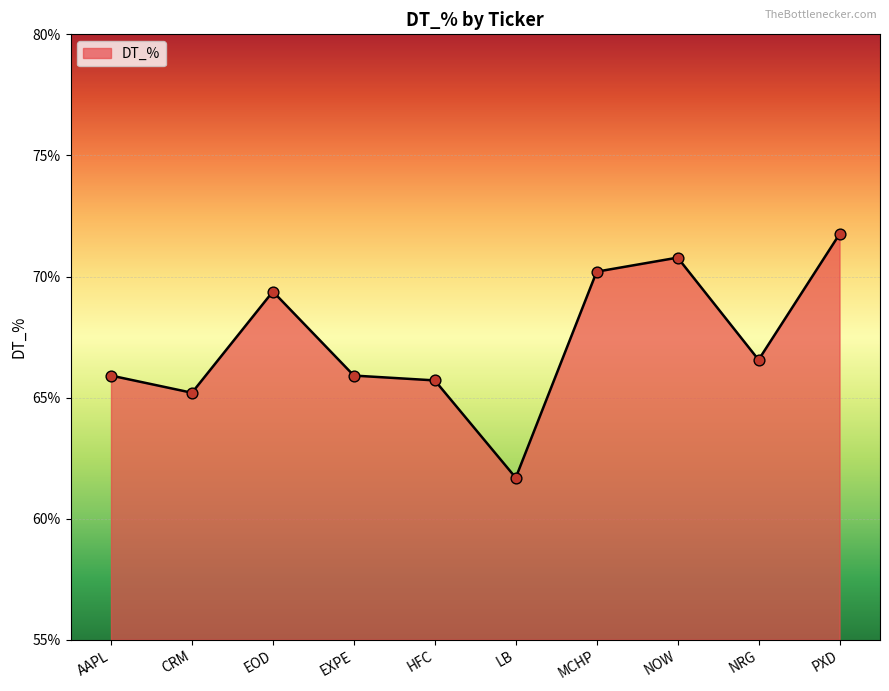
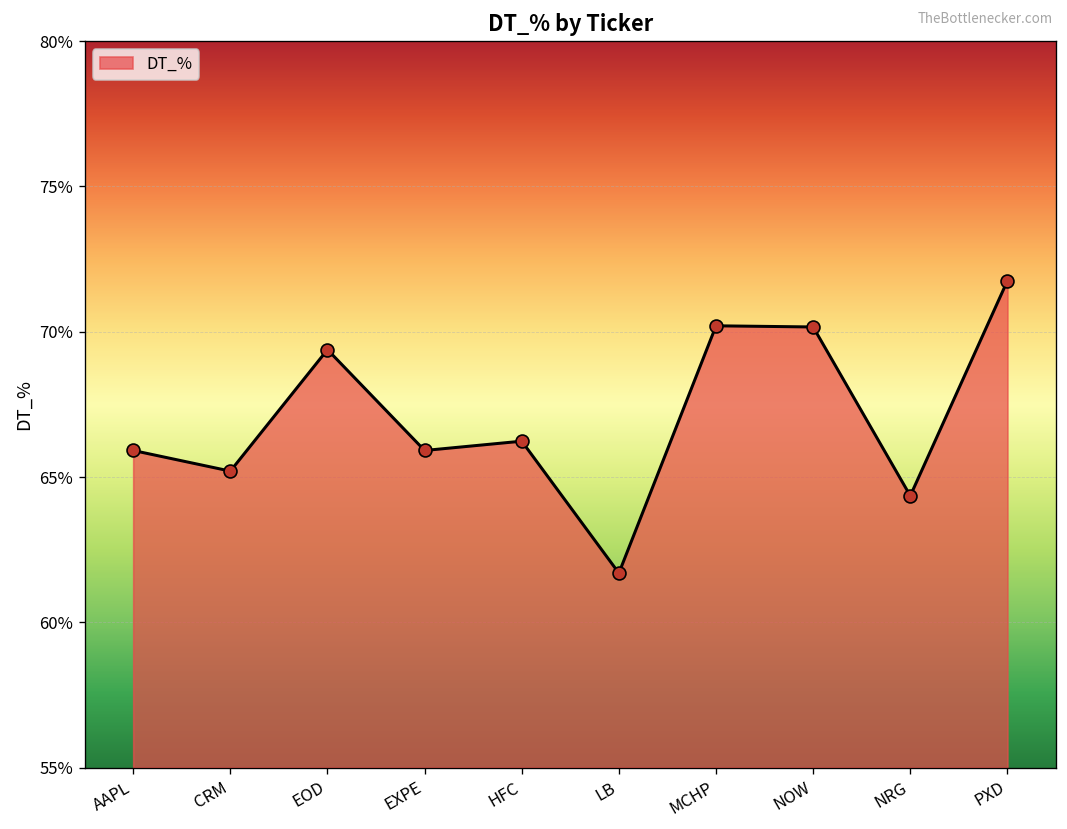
  {
    "AAPL": "65.9%",
    "CRM": "65.2%",
    "EOD": "69.4%",
    "EXPE": "65.9%",
-   "HFC": "65.7%",
+   "HFC": "66.2%",
    "LB": "61.7%",
    "MCHP": "70.2%",
-   "NOW": "70.8%",
-   "NRG": "66.6%",
+   "NOW": "70.2%",
+   "NRG": "64.4%",
    "PXD": "71.8%"
  }
